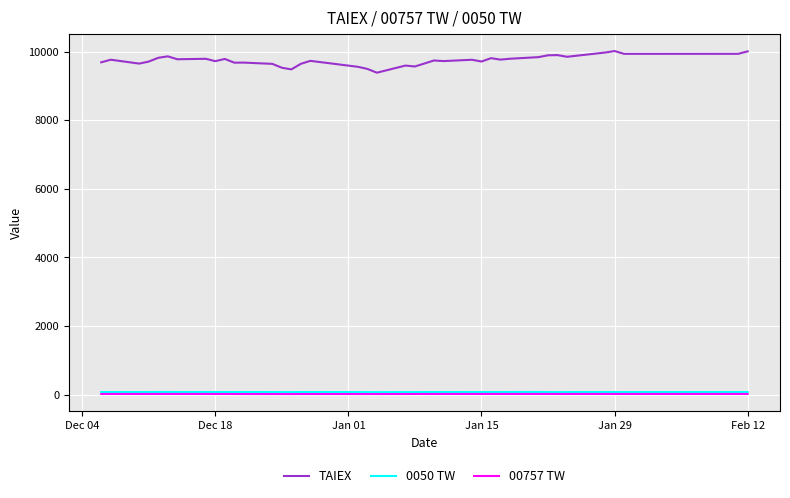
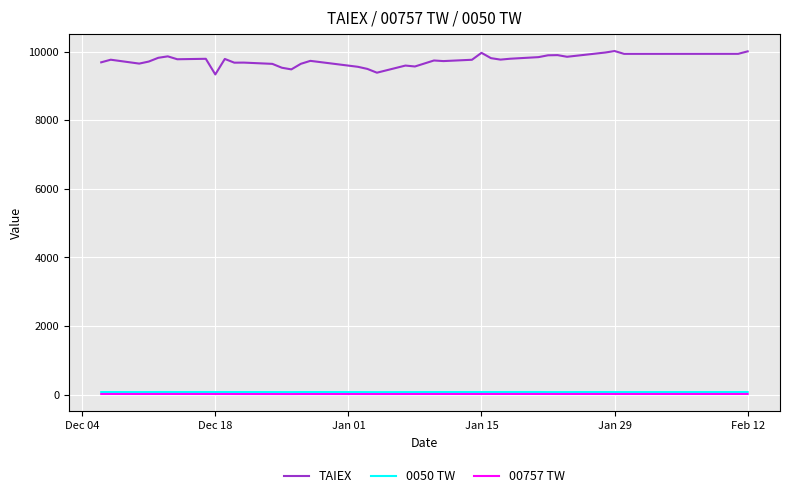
  {
    "TAIEX": {
-     "Dec 18": 9700,
-     "Jan 15": 9700,
+     "Dec 18": 9300,
+     "Jan 15": 10000,
      "Jan 29": 10000,
      "Feb 12": 10000
    }
  }
